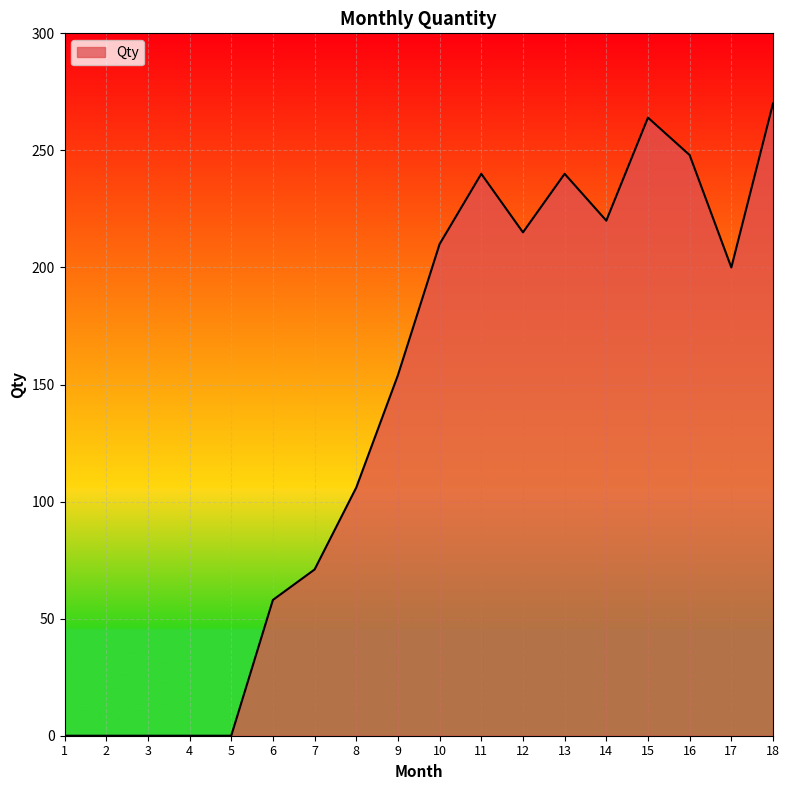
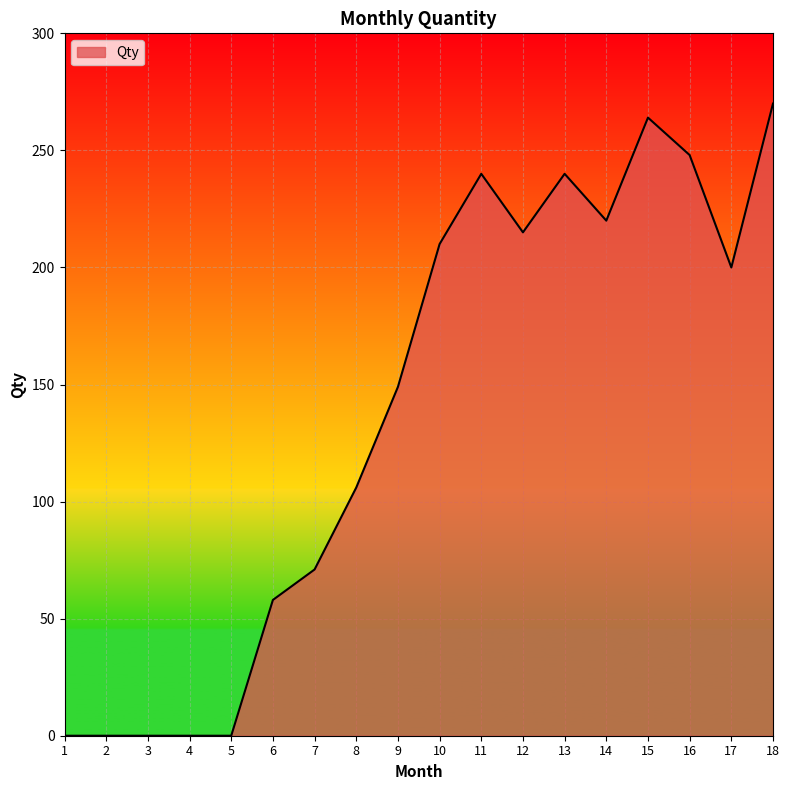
  {
    "1": 0,
    "2": 0,
    "3": 0,
    "4": 0,
    "5": 0,
    "6": 58,
    "7": 71,
    "8": 106,
-   "9": 154,
+   "9": 149,
    "10": 210,
    "11": 240,
    "12": 215,
    "13": 240,
    "14": 220,
    "15": 264,
    "16": 248,
    "17": 200,
    "18": 270
  }
